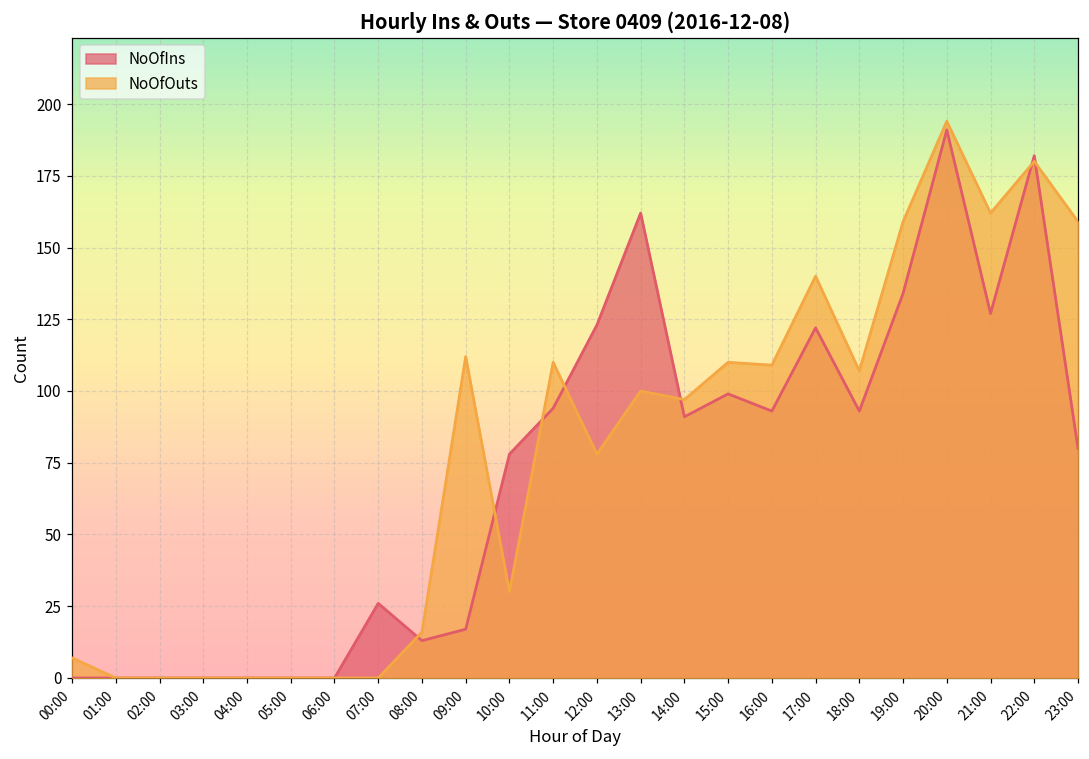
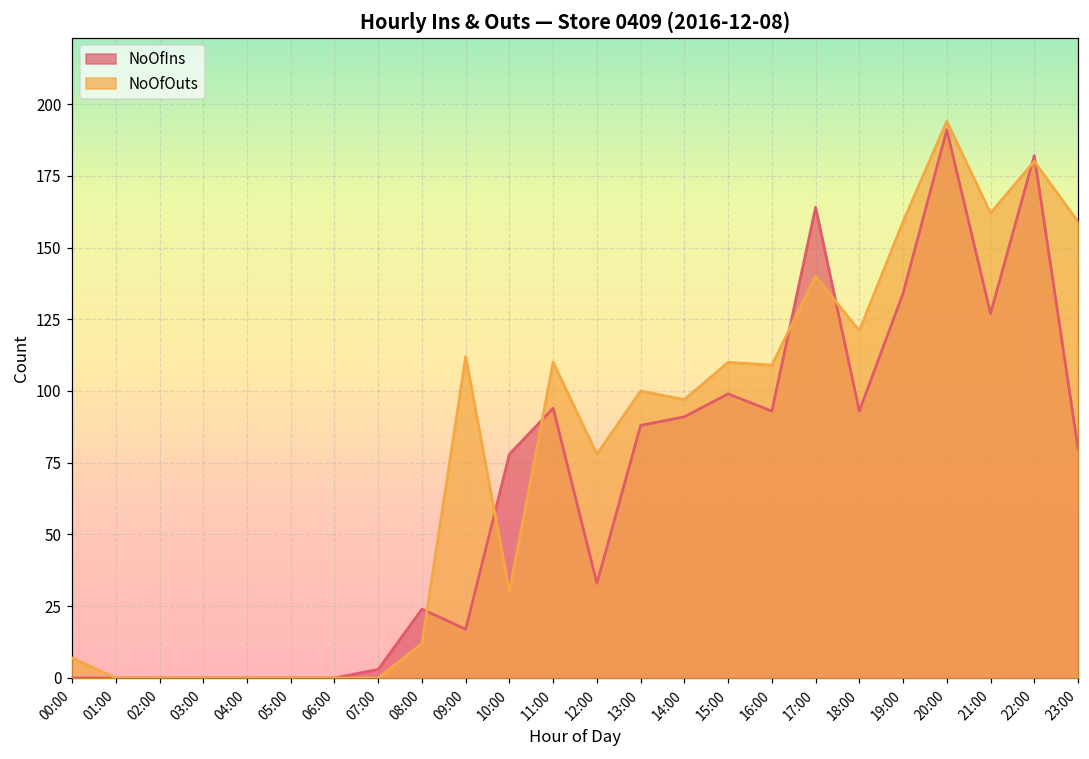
  {
    "NoOfIns": {
      "00:00": 0,
-     "07:00": 26,
-     "08:00": 13,
+     "07:00": 3,
+     "08:00": 24,
      "09:00": 17,
      "10:00": 78,
      "11:00": 94,
-     "12:00": 123,
-     "13:00": 162,
+     "12:00": 33,
+     "13:00": 88,
      "14:00": 91,
      "15:00": 99,
      "16:00": 93,
-     "17:00": 122,
+     "17:00": 164,
      "18:00": 93,
      "19:00": 134,
      "20:00": 191,
      "21:00": 127,
      "22:00": 182,
      "23:00": 80
    },
    "NoOfOuts": {
      "00:00": 7,
      "07:00": 0,
-     "08:00": 16,
+     "08:00": 12,
      "09:00": 112,
      "10:00": 30,
      "11:00": 110,
      "12:00": 78,
      "13:00": 100,
      "14:00": 97,
      "15:00": 110,
      "16:00": 109,
      "17:00": 140,
-     "18:00": 107,
+     "18:00": 121,
      "19:00": 159,
      "20:00": 194,
      "21:00": 162,
      "22:00": 180,
      "23:00": 159
    }
  }
